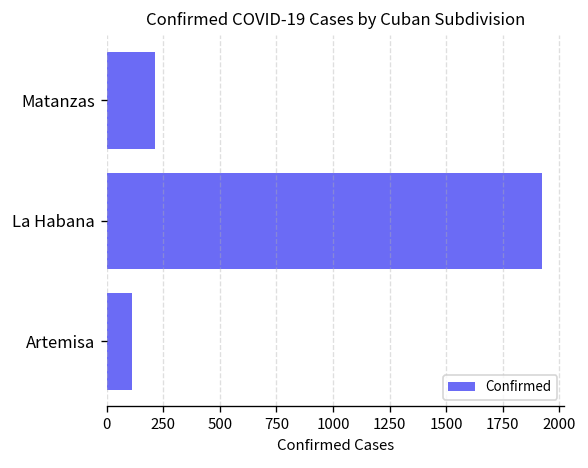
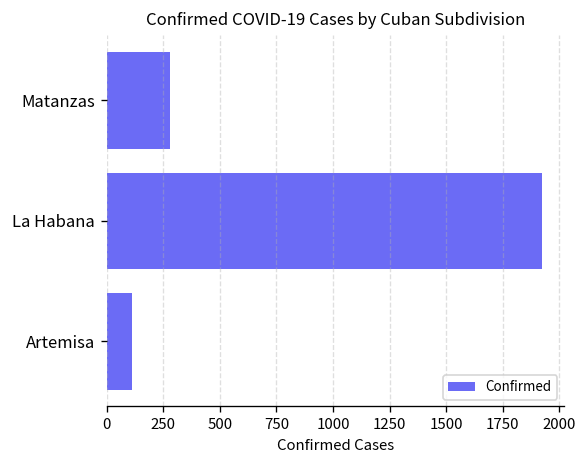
  {
-   "Matanzas": 210,
+   "Matanzas": 280,
    "La Habana": 1920,
    "Artemisa": 110
  }
